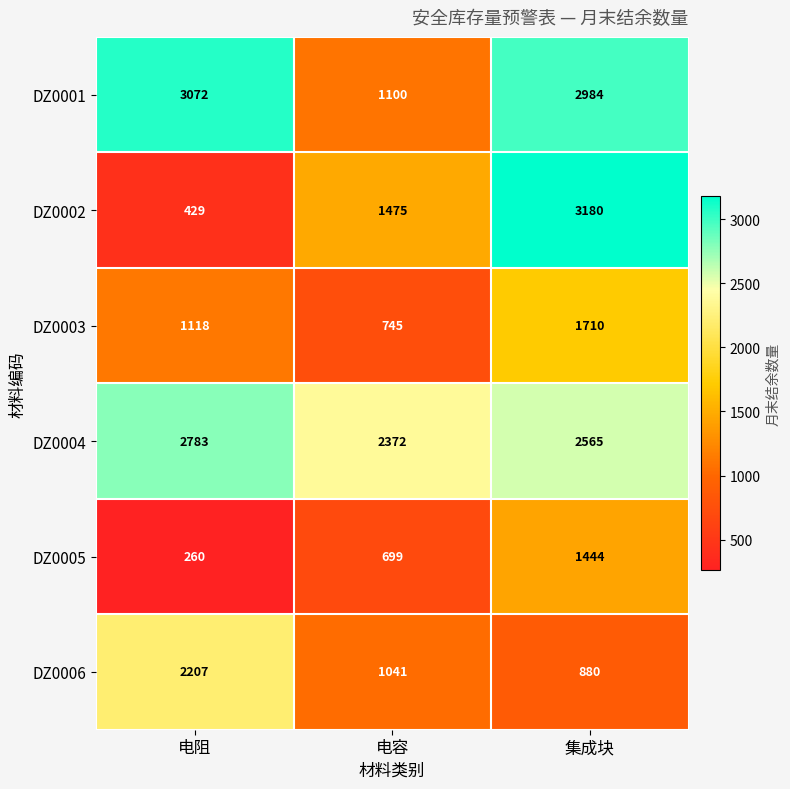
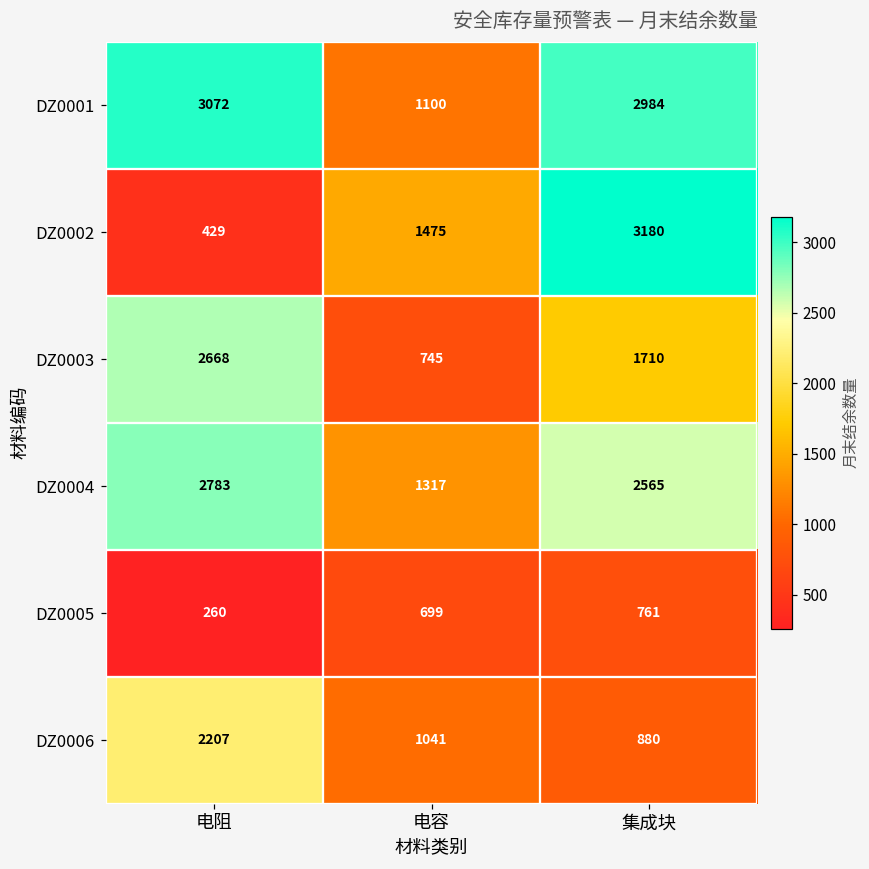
  {
    "DZ0001": {
      "电阻": 3072,
      "电容": 1100,
      "集成块": 2984
    },
    "DZ0002": {
      "电阻": 429,
      "电容": 1475,
      "集成块": 3180
    },
    "DZ0003": {
-     "电阻": 1118,
+     "电阻": 2668,
      "电容": 745,
      "集成块": 1710
    },
    "DZ0004": {
      "电阻": 2783,
-     "电容": 2372,
+     "电容": 1317,
      "集成块": 2565
    },
    "DZ0005": {
      "电阻": 260,
      "电容": 699,
-     "集成块": 1444
+     "集成块": 761
    },
    "DZ0006": {
      "电阻": 2207,
      "电容": 1041,
      "集成块": 880
    }
  }
